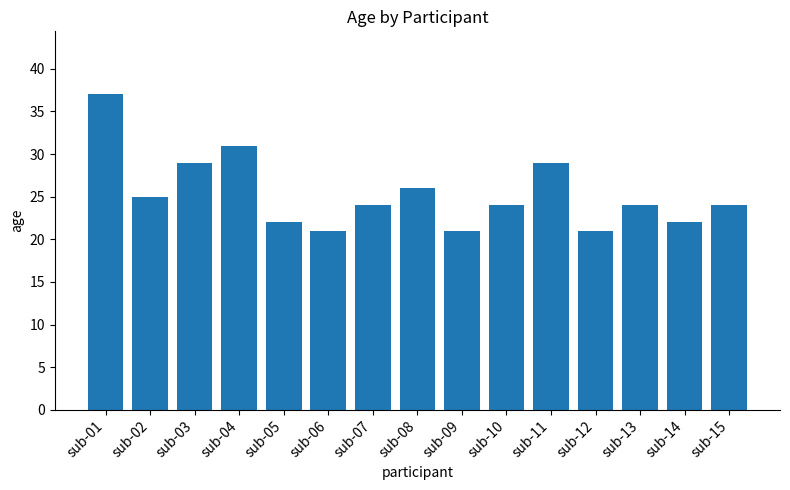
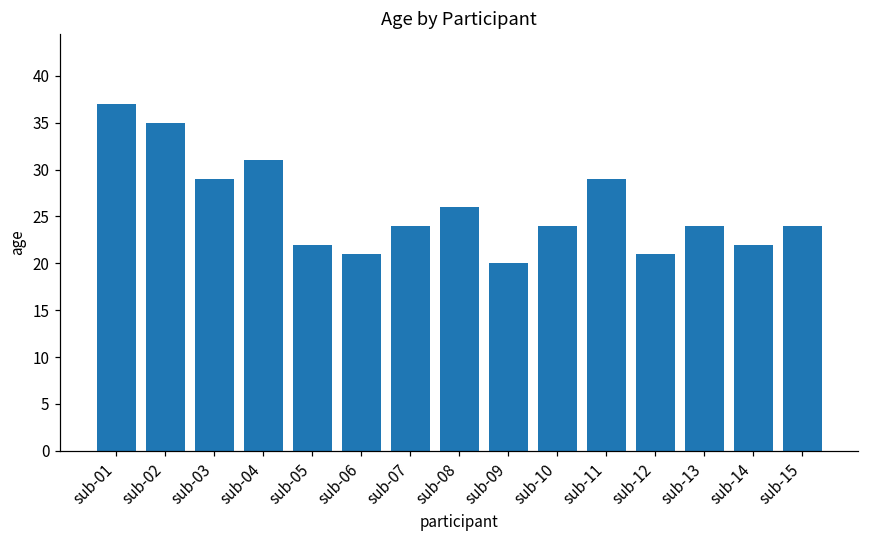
  {
    "sub-01": 37,
-   "sub-02": 25,
+   "sub-02": 35,
    "sub-03": 29,
    "sub-04": 31,
    "sub-05": 22,
    "sub-06": 21,
    "sub-07": 24,
    "sub-08": 26,
-   "sub-09": 21,
+   "sub-09": 20,
    "sub-10": 24,
    "sub-11": 29,
    "sub-12": 21,
    "sub-13": 24,
    "sub-14": 22,
    "sub-15": 24
  }
